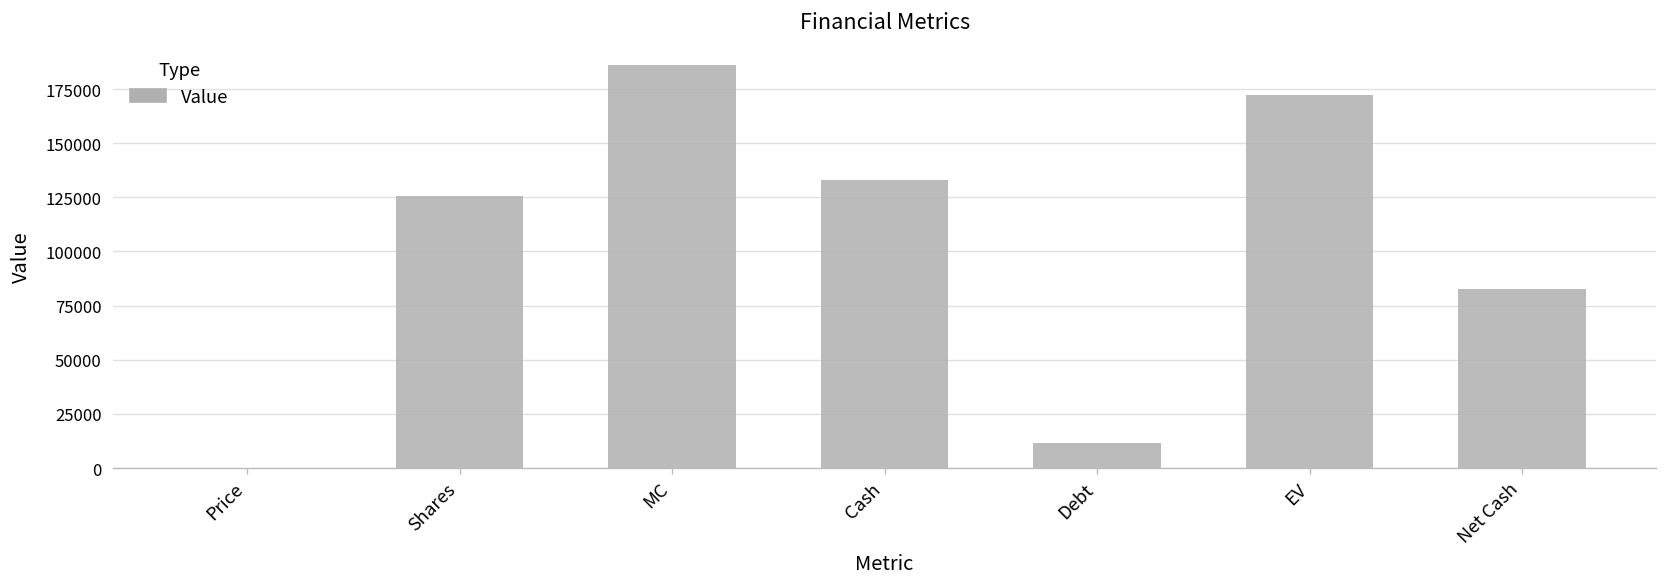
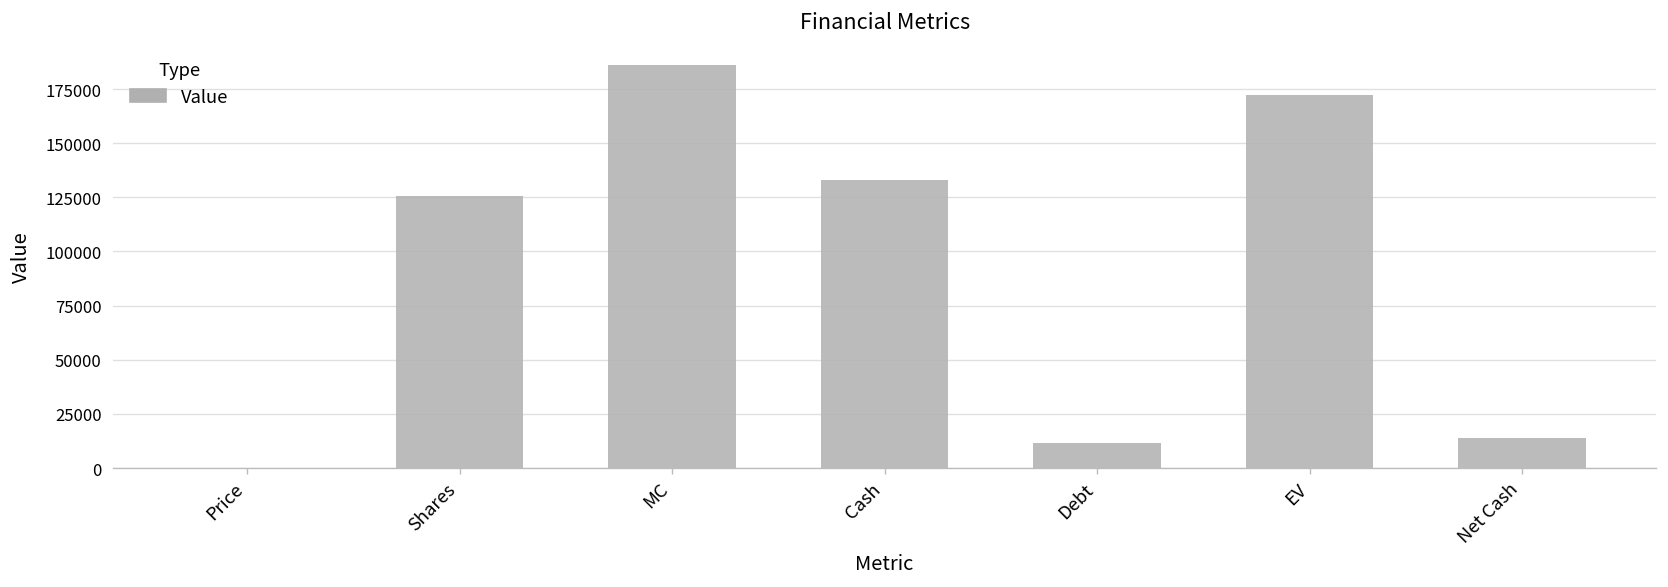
  {
    "Shares": 126000,
    "MC": 186000,
    "Cash": 133000,
    "Debt": 12000,
    "EV": 172000,
-   "Net Cash": 82000
+   "Net Cash": 14000
  }
